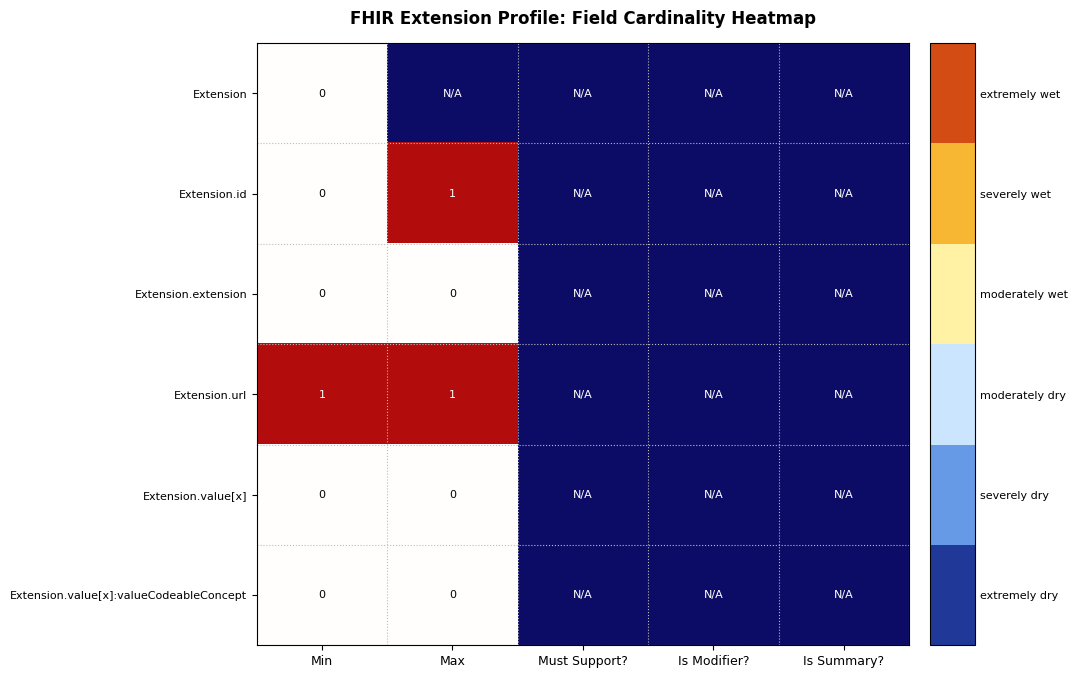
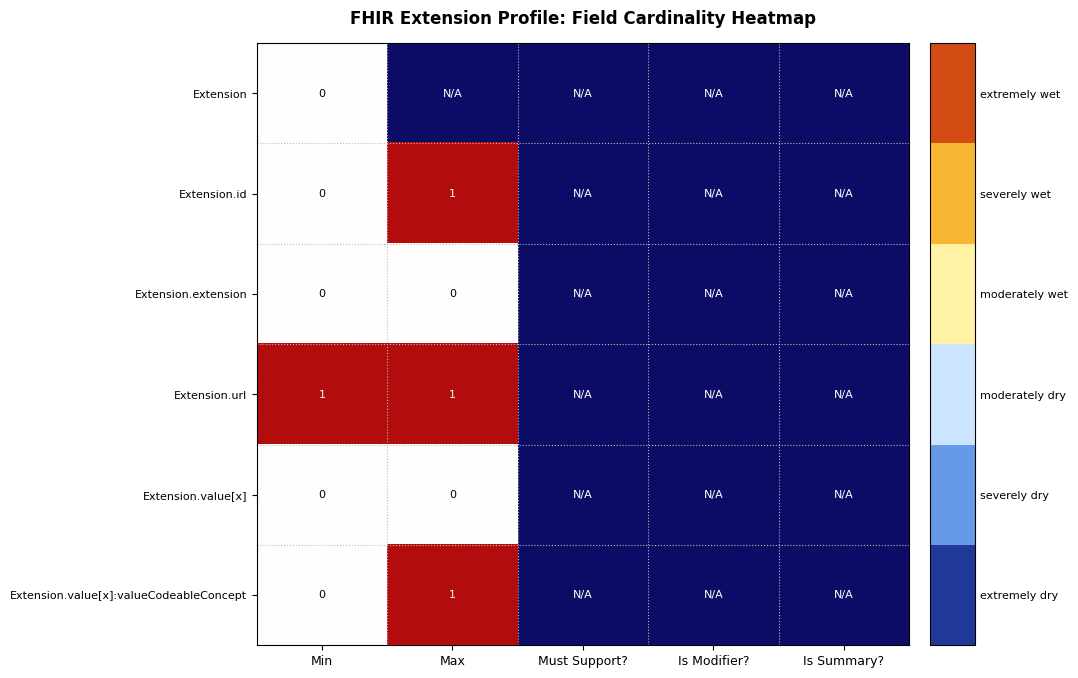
  {
    "FHIR Extension Profile: Field Cardinality Heatmap": {
      "Extension": {
        "Min": 0
      },
      "Extension.id": {
        "Min": 0,
        "Max": 1
      },
      "Extension.extension": {
        "Min": 0,
        "Max": 0
      },
      "Extension.url": {
        "Min": 1,
        "Max": 1
      },
      "Extension.value[x]": {
        "Min": 0,
        "Max": 0
      },
      "Extension.value[x]:valueCodeableConcept": {
        "Min": 0,
-       "Max": 0
+       "Max": 1
      }
    }
  }
